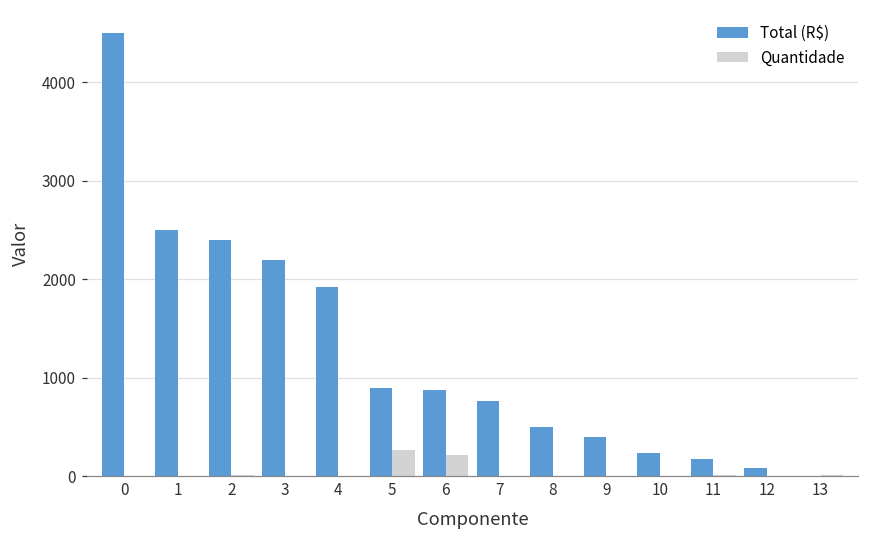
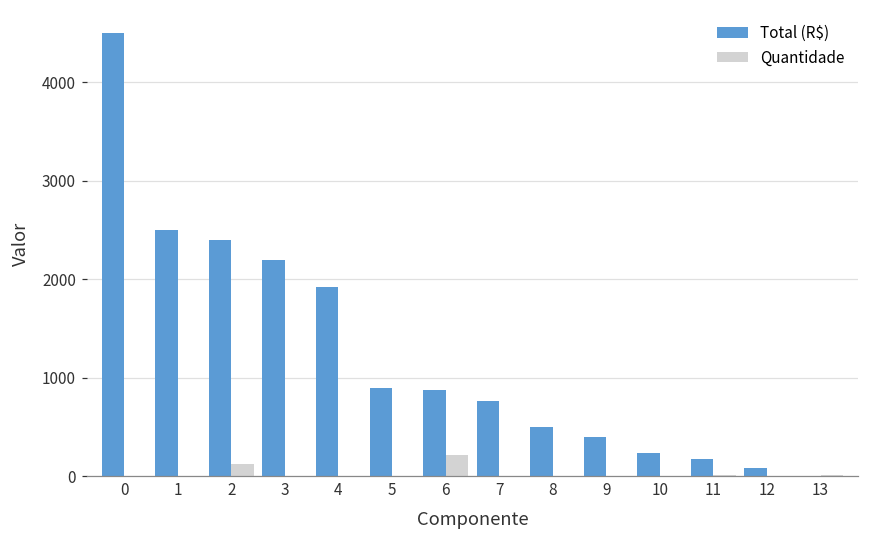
  {
    "Total (R$)": {
      "0": 4500,
      "1": 2500,
      "2": 2400,
      "3": 2200,
      "4": 1900,
      "5": 900,
      "6": 900,
      "7": 800,
      "8": 500,
      "9": 400,
      "10": 200,
      "11": 200,
      "12": 100,
      "13": 0
    },
    "Quantidade": {
-     "2": 0,
-     "5": 300,
+     "2": 100,
+     "5": 0,
      "6": 200
    }
  }
